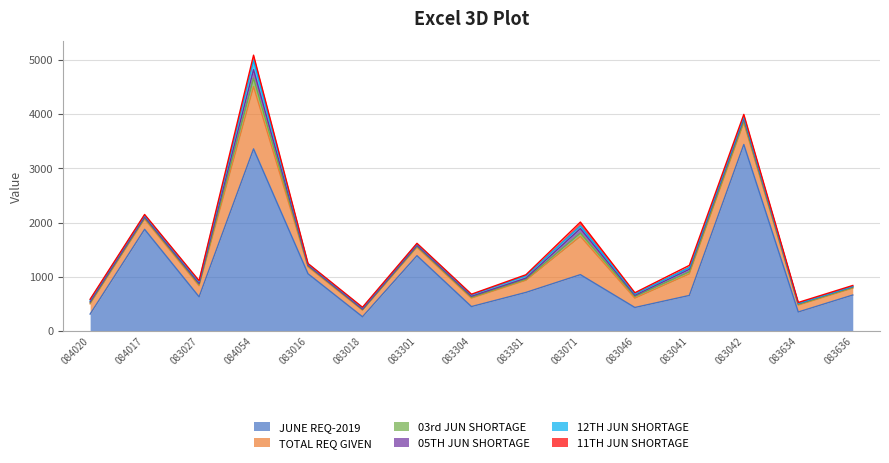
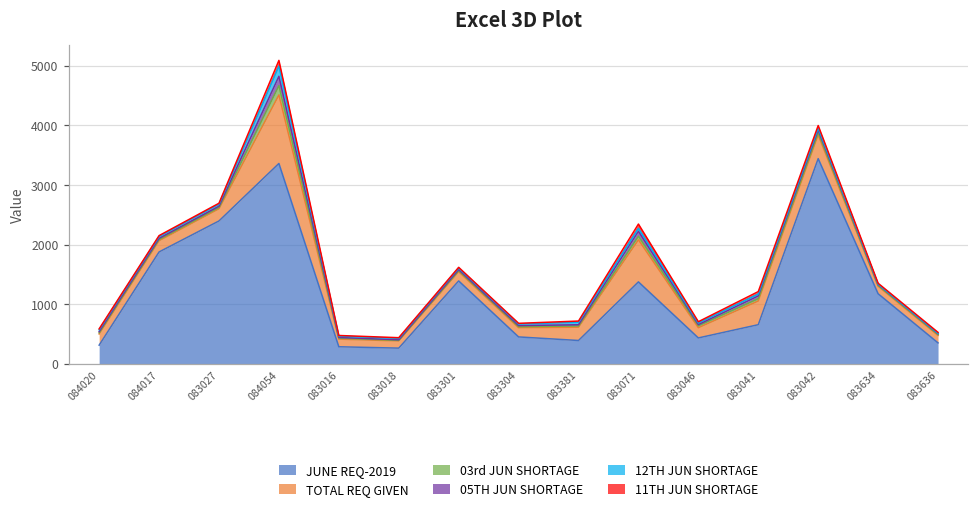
  {
    "JUNE REQ-2019": {
      "084020": 300,
      "084017": 1900,
-     "083027": 600,
+     "083027": 2400,
      "084054": 3400,
-     "083016": 1100,
+     "083016": 300,
      "083018": 300,
      "083301": 1400,
      "083304": 500,
-     "083381": 700,
-     "083071": 1000,
+     "083381": 400,
+     "083071": 1400,
      "083046": 400,
      "083041": 700,
      "083042": 3400,
-     "083634": 400,
-     "083636": 700
+     "083634": 1200,
+     "083636": 400
    },
    "TOTAL REQ GIVEN": {
      "084054": 1200,
      "083071": 700
    },
    "03rd JUN SHORTAGE": {
      "084054": 200,
      "083071": 100
    },
    "05TH JUN SHORTAGE": {
      "084054": 200,
      "083071": 100
    },
    "12TH JUN SHORTAGE": {
      "084054": 200,
      "083071": 0
    },
    "11TH JUN SHORTAGE": {
      "084054": 100,
      "083071": 100
    }
  }
